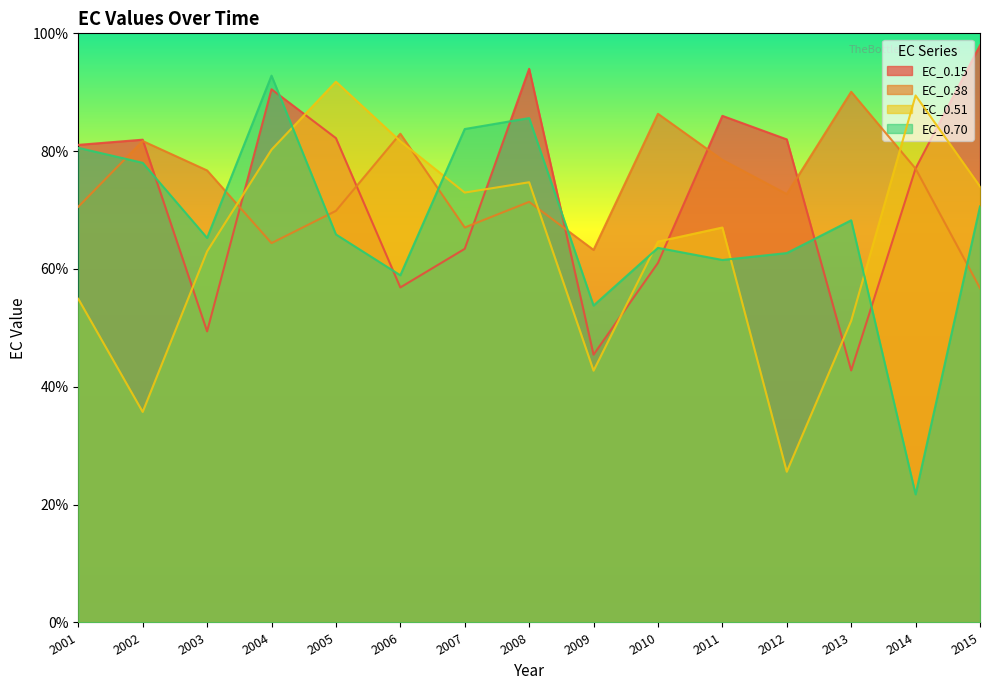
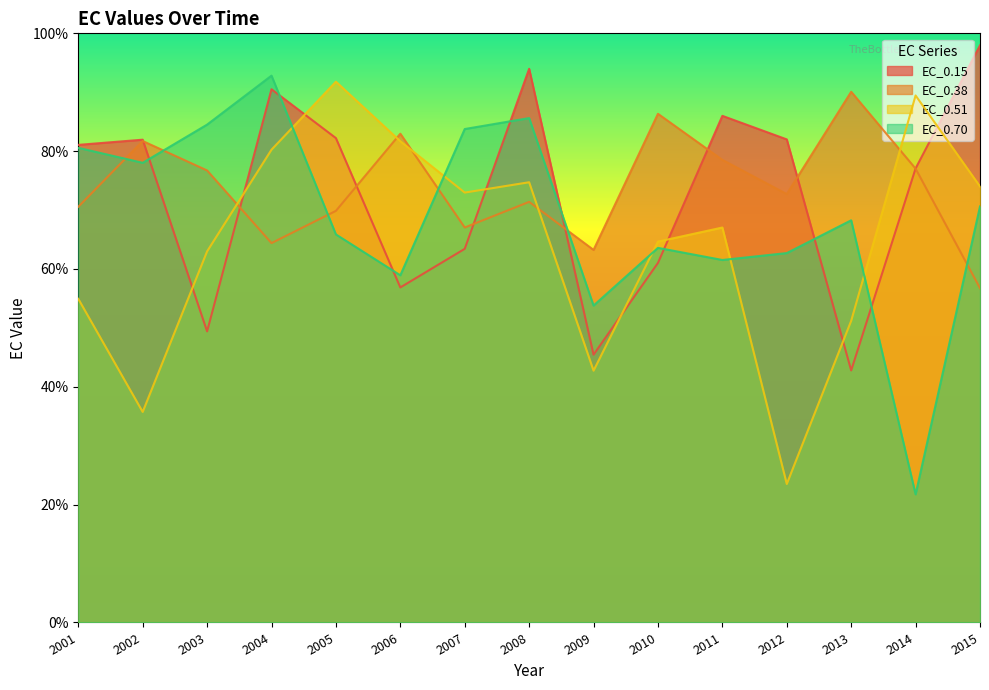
  {
    "EC_0.51": {
      "2001": "55%",
      "2002": "36%",
      "2003": "63%",
      "2004": "80%",
      "2005": "92%",
      "2006": "82%",
      "2007": "73%",
      "2008": "75%",
      "2009": "43%",
      "2010": "65%",
      "2011": "67%",
-     "2012": "26%",
+     "2012": "24%",
      "2013": "51%",
      "2015": "74%"
    },
    "EC_0.70": {
      "2001": "81%",
      "2002": "78%",
-     "2003": "65%",
+     "2003": "85%",
      "2004": "93%",
      "2005": "66%",
      "2006": "59%",
      "2007": "84%",
      "2008": "86%",
      "2009": "54%",
      "2010": "64%",
      "2011": "62%",
      "2012": "63%",
      "2013": "68%",
      "2014": "22%",
      "2015": "71%"
    }
  }
